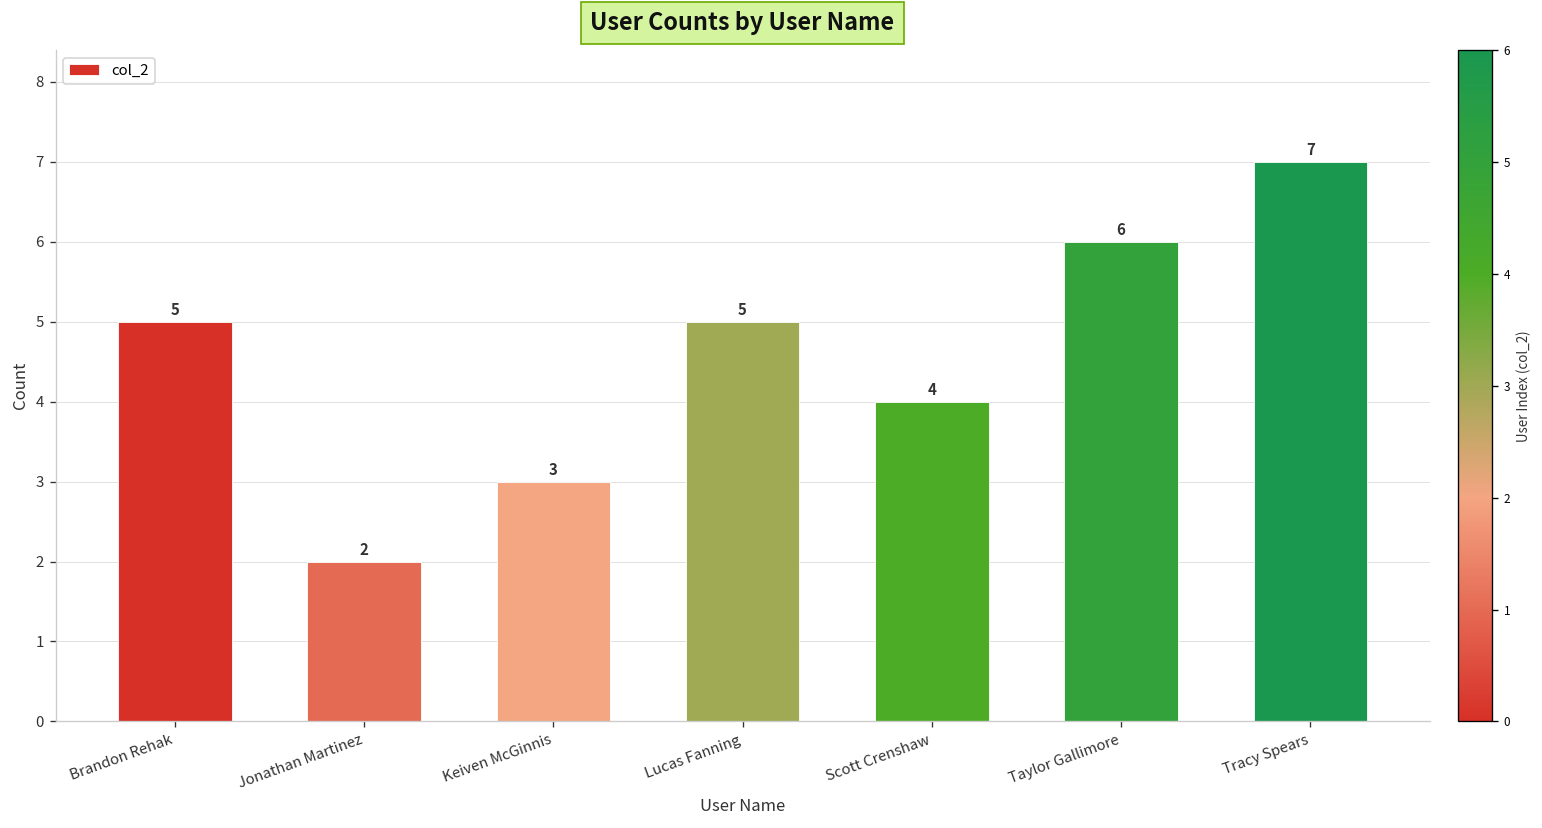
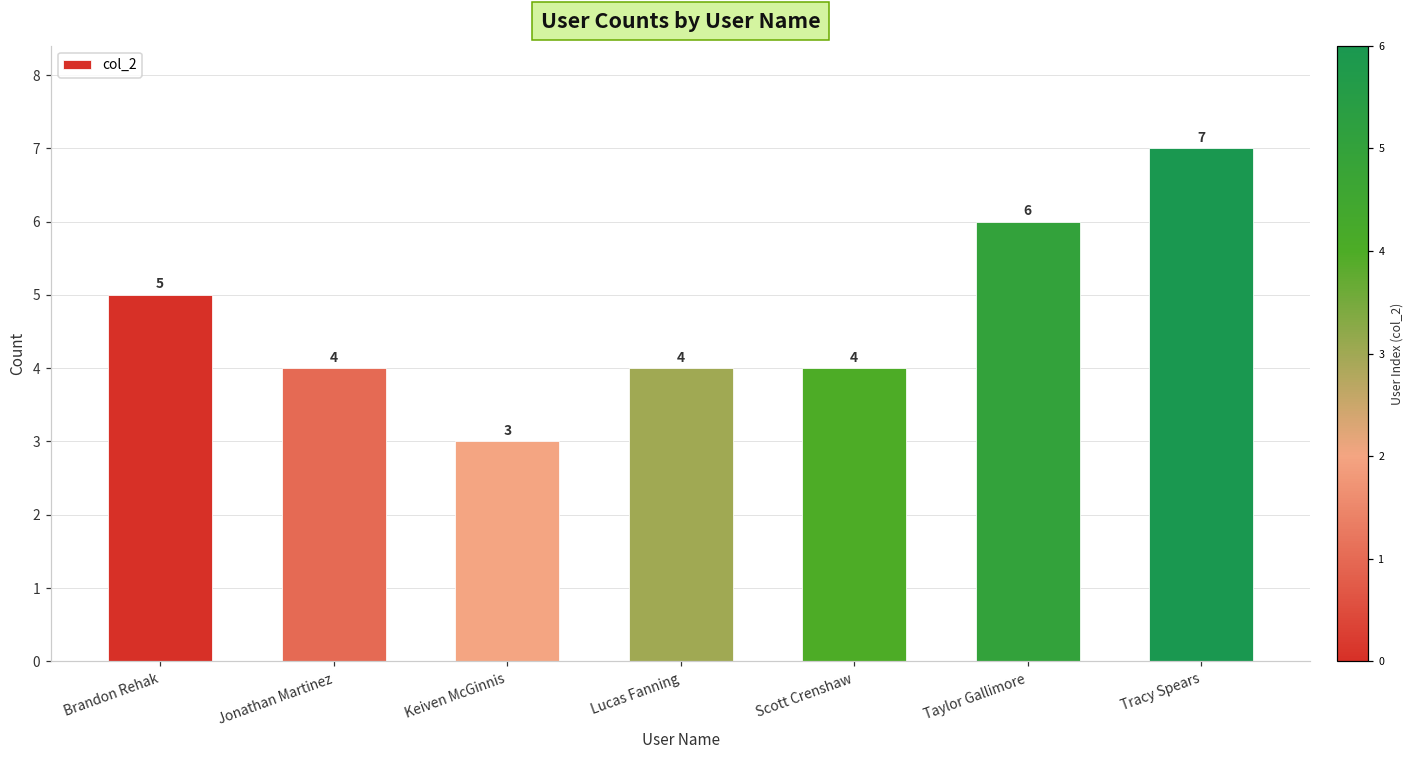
  {
    "Brandon Rehak": 5,
-   "Jonathan Martinez": 2,
+   "Jonathan Martinez": 4,
    "Keiven McGinnis": 3,
-   "Lucas Fanning": 5,
+   "Lucas Fanning": 4,
    "Scott Crenshaw": 4,
    "Taylor Gallimore": 6,
    "Tracy Spears": 7
  }
